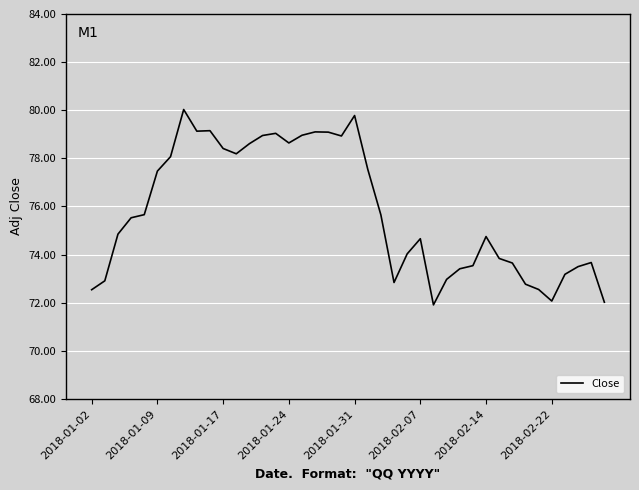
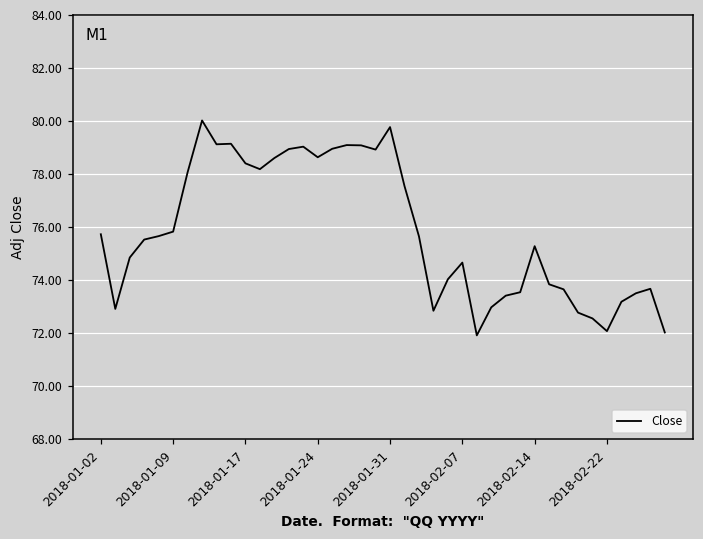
  {
-   "2018-01-02": 72.5,
-   "2018-01-09": 77.5,
+   "2018-01-02": 75.7,
+   "2018-01-09": 75.8,
    "2018-01-17": 78.4,
    "2018-01-24": 78.6,
    "2018-01-31": 79.8,
    "2018-02-07": 74.7,
-   "2018-02-14": 74.8,
+   "2018-02-14": 75.3,
    "2018-02-22": 72.1
  }
